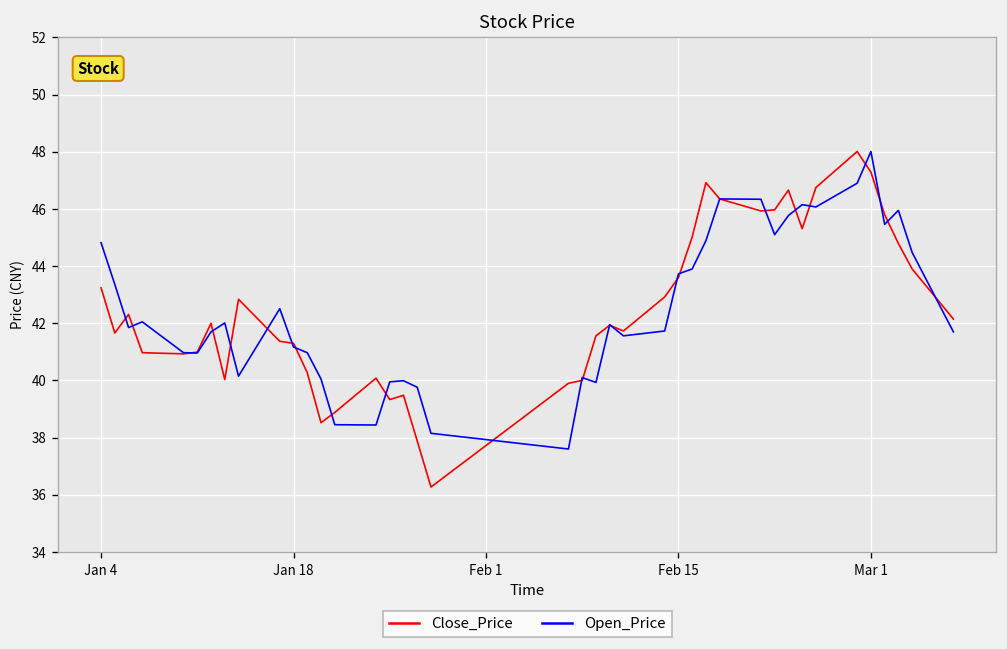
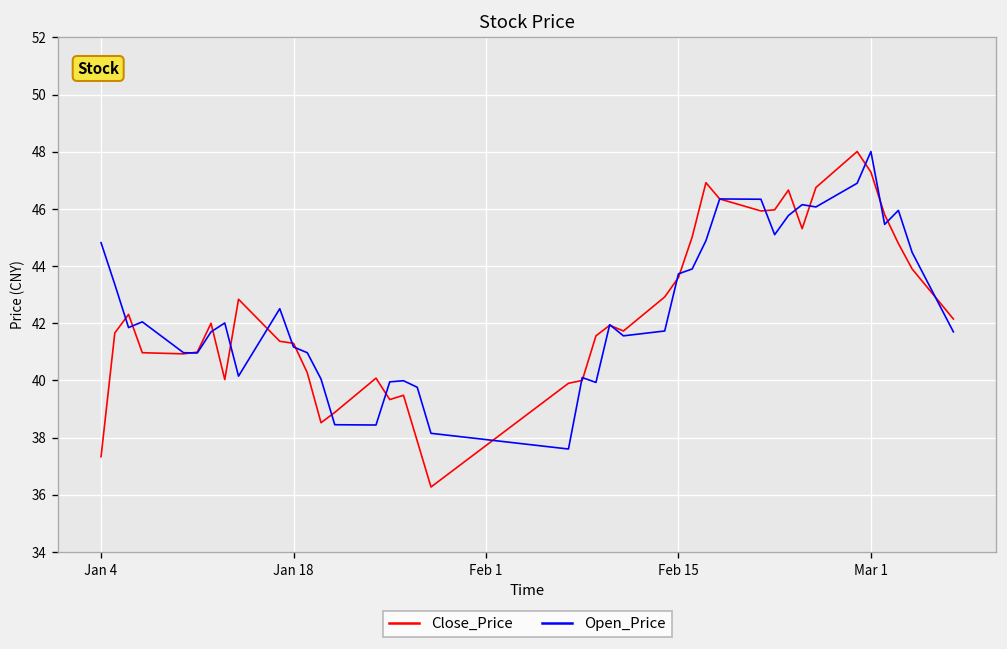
  {
    "Close_Price": {
-     "Jan 4": 43.2,
+     "Jan 4": 37.3,
      "Jan 18": 41.3,
      "Feb 15": 43.6,
      "Mar 1": 47.3
    },
    "Open_Price": {
      "Jan 4": 44.8,
      "Jan 18": 41.2,
      "Feb 15": 43.7,
      "Mar 1": 48.0
    }
  }
